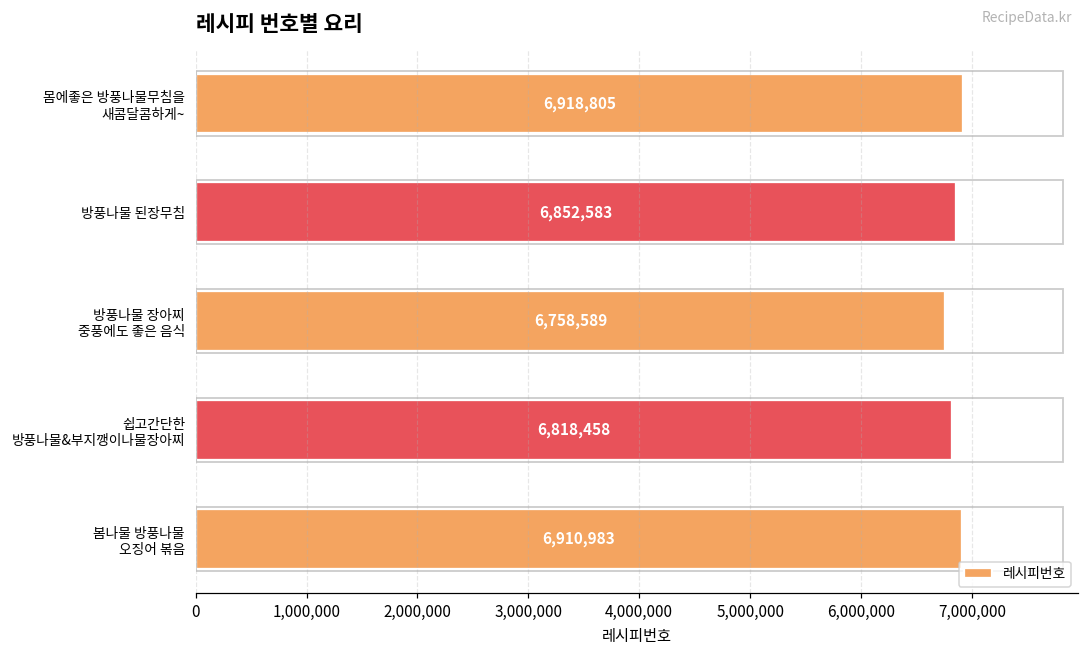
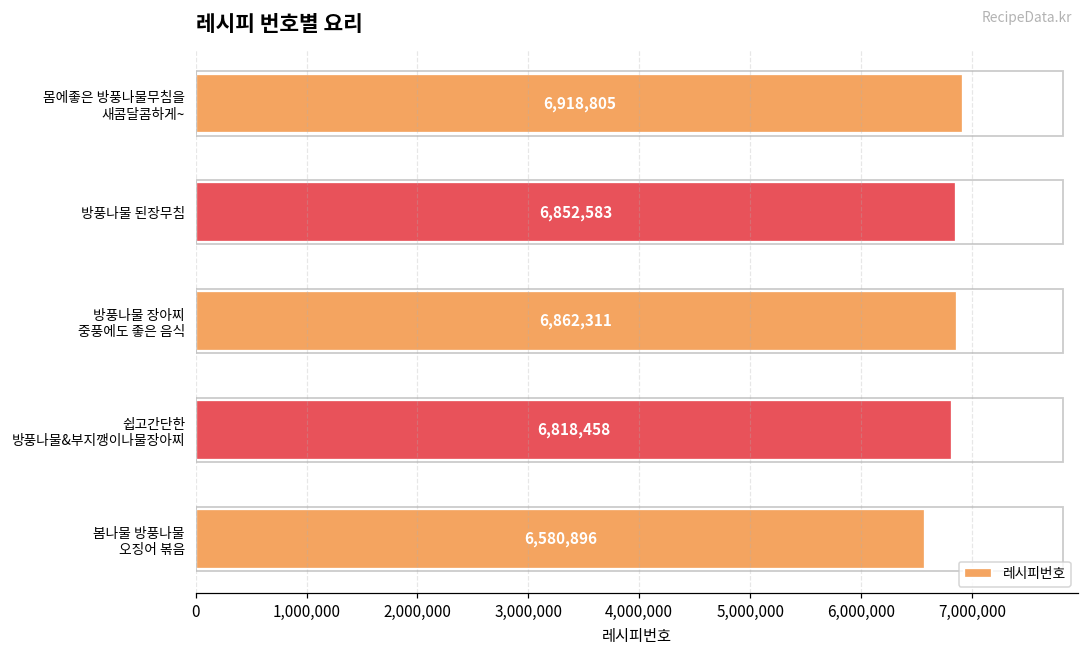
  {
    "몸에좋은 방풍나물무침을 새콤달콤하게~": "6,918,805",
    "방풍나물 된장무침": "6,852,583",
-   "방풍나물 장아찌 중풍에도 좋은 음식": "6,758,589",
+   "방풍나물 장아찌 중풍에도 좋은 음식": "6,862,311",
    "쉽고간단한 방풍나물&부지깽이나물장아찌": "6,818,458",
-   "봄나물 방풍나물 오징어 볶음": "6,910,983"
+   "봄나물 방풍나물 오징어 볶음": "6,580,896"
  }
